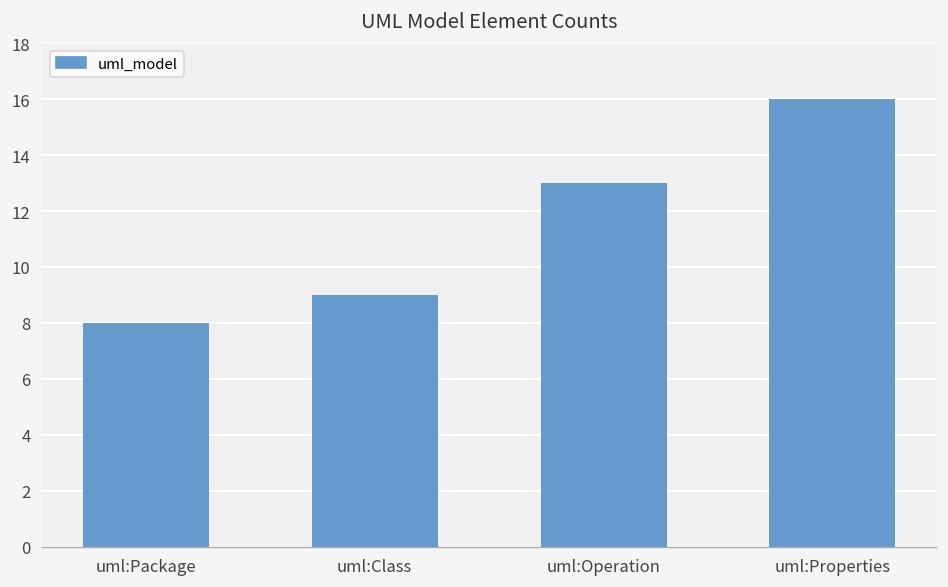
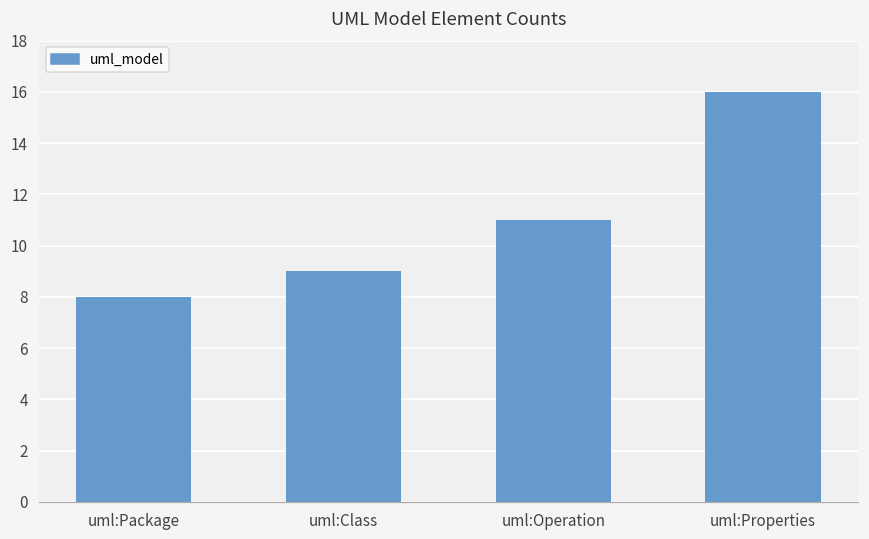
  {
    "uml:Package": 8,
    "uml:Class": 9,
-   "uml:Operation": 13,
+   "uml:Operation": 11,
    "uml:Properties": 16
  }
